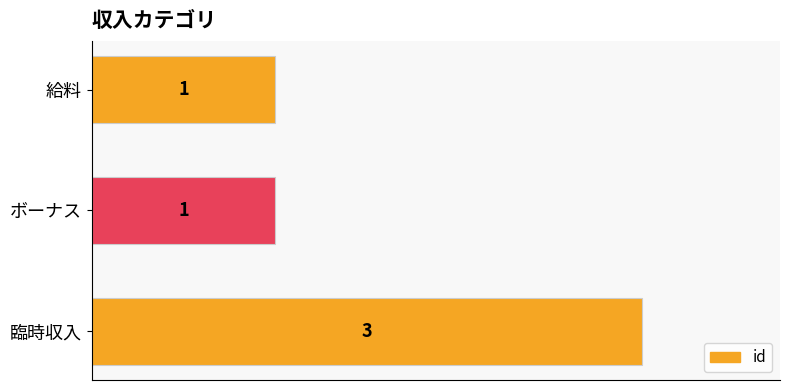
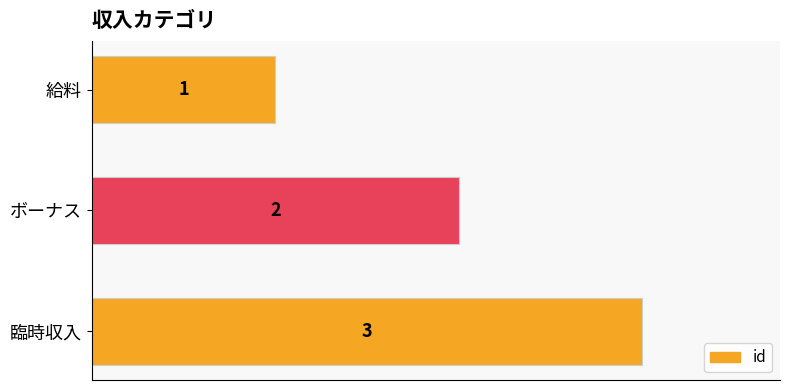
  {
    "給料": 1,
-   "ボーナス": 1,
+   "ボーナス": 2,
    "臨時収入": 3
  }
